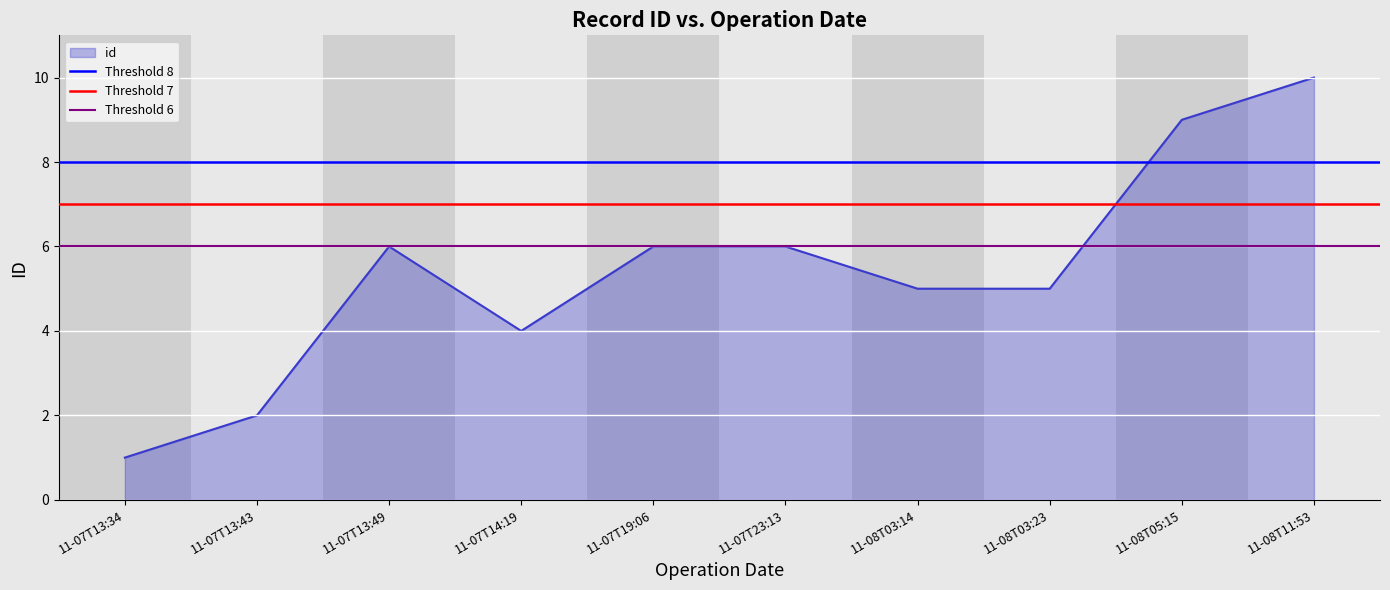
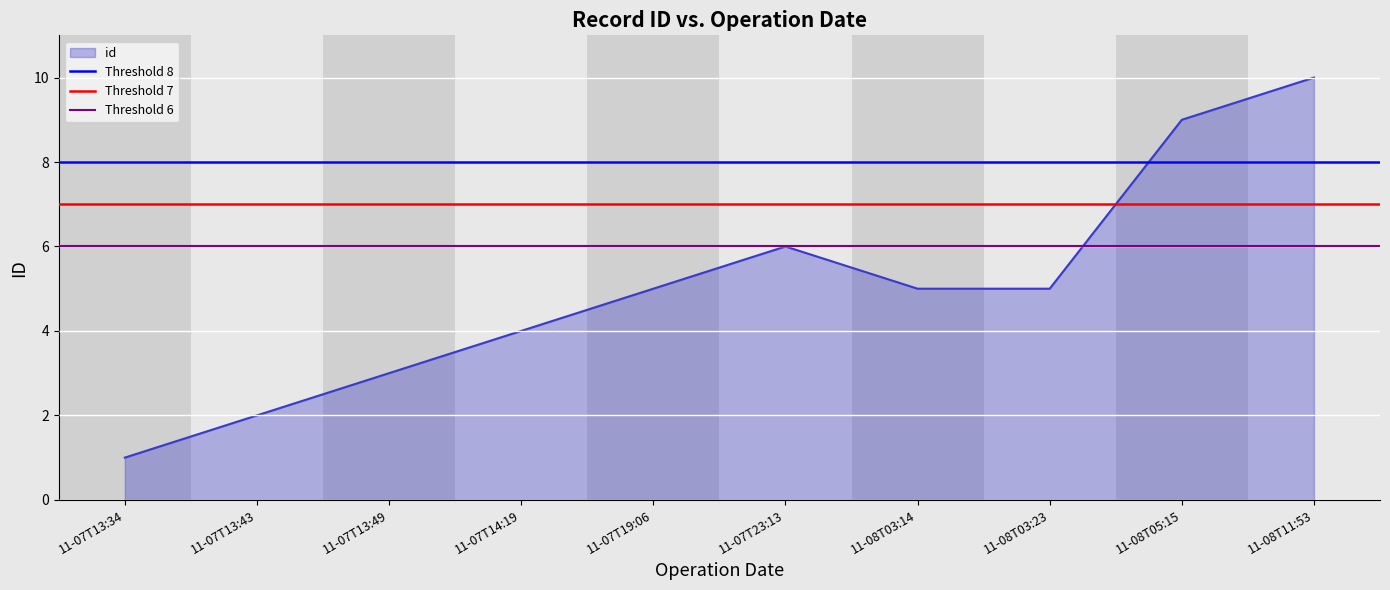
  {
    "11-07T13:34": 1,
    "11-07T13:43": 2,
-   "11-07T13:49": 6,
+   "11-07T13:49": 3,
    "11-07T14:19": 4,
-   "11-07T19:06": 6,
+   "11-07T19:06": 5,
    "11-07T23:13": 6,
    "11-08T03:14": 5,
    "11-08T03:23": 5,
    "11-08T05:15": 9,
    "11-08T11:53": 10
  }
